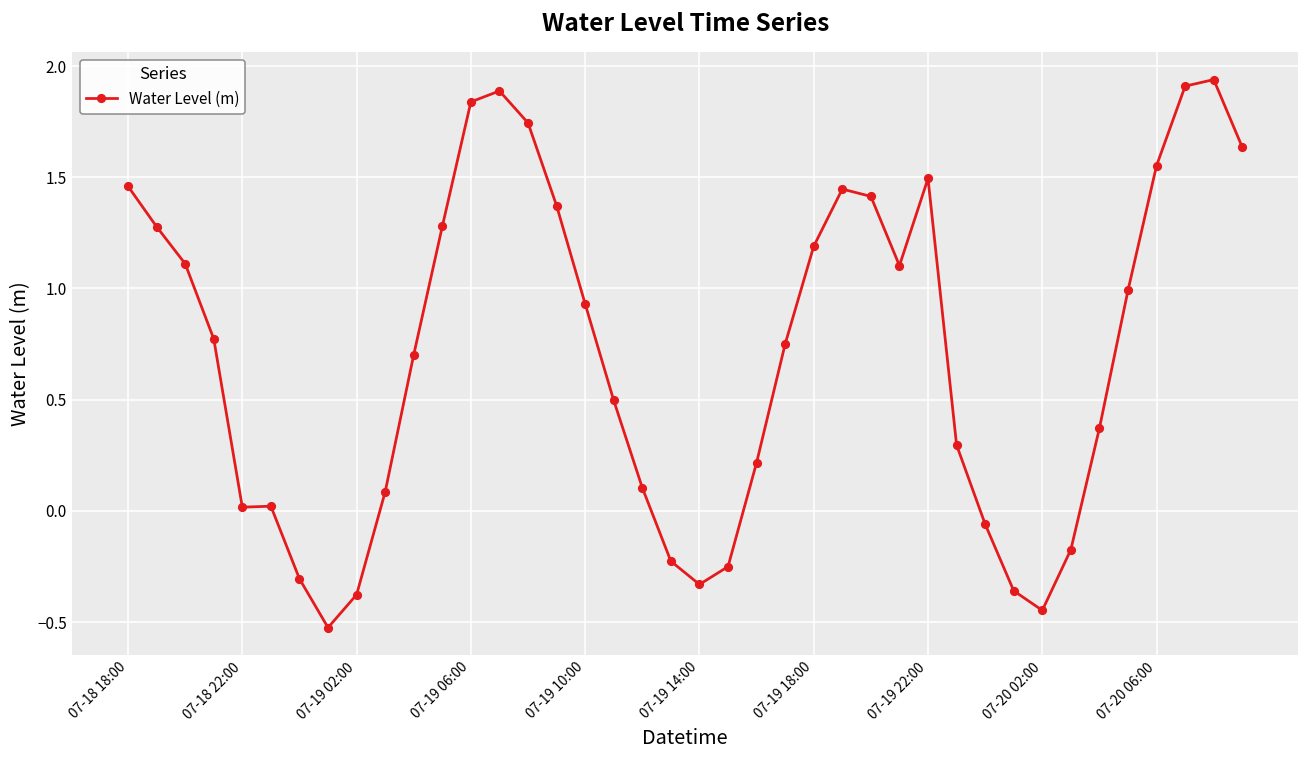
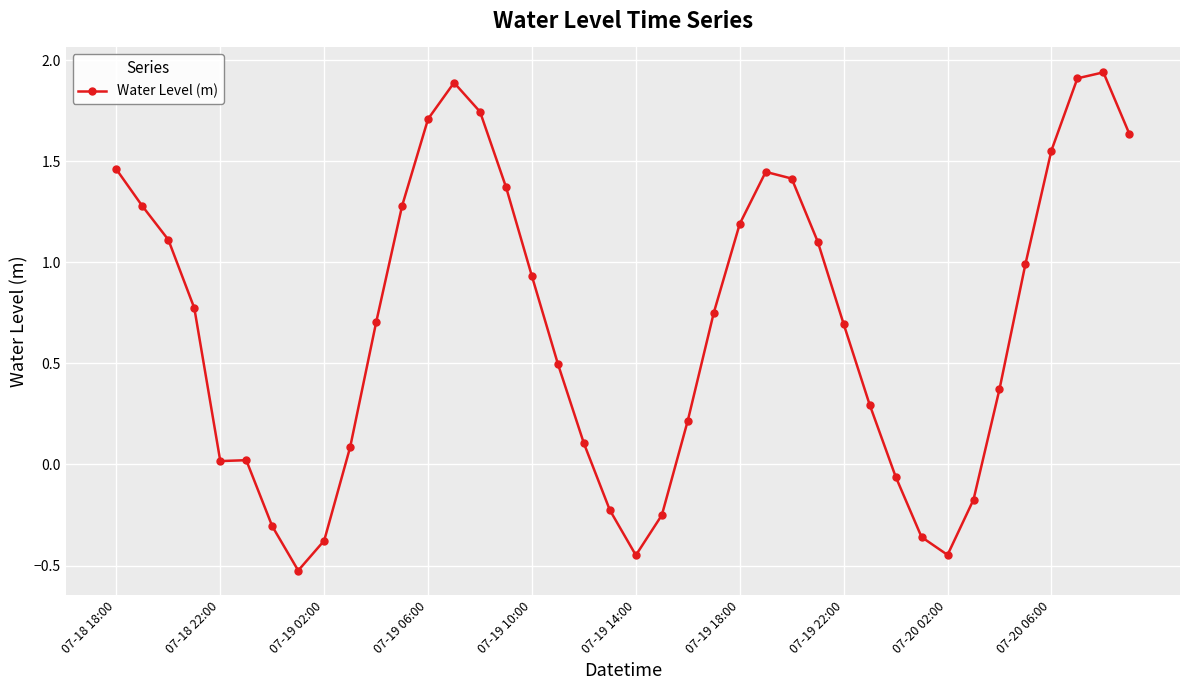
  {
    "07-18 18:00": 1.46,
    "07-18 22:00": 0.02,
    "07-19 02:00": -0.38,
-   "07-19 06:00": 1.84,
+   "07-19 06:00": 1.71,
    "07-19 10:00": 0.93,
-   "07-19 14:00": -0.33,
+   "07-19 14:00": -0.45,
    "07-19 18:00": 1.19,
-   "07-19 22:00": 1.49,
+   "07-19 22:00": 0.69,
    "07-20 02:00": -0.45,
    "07-20 06:00": 1.55
  }
